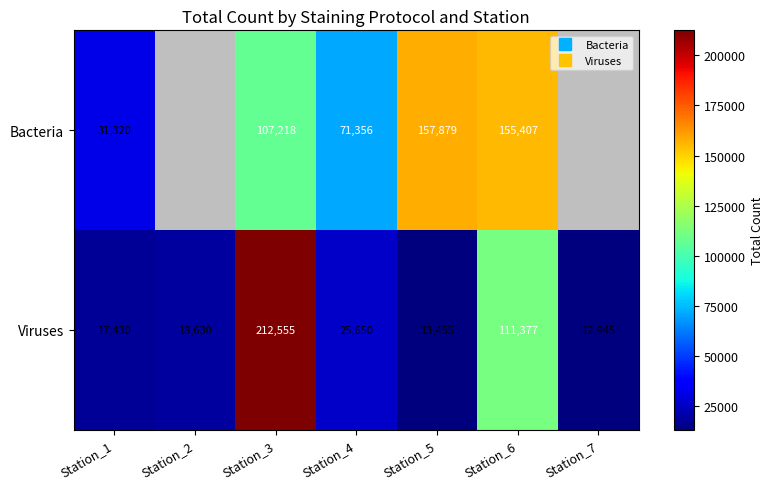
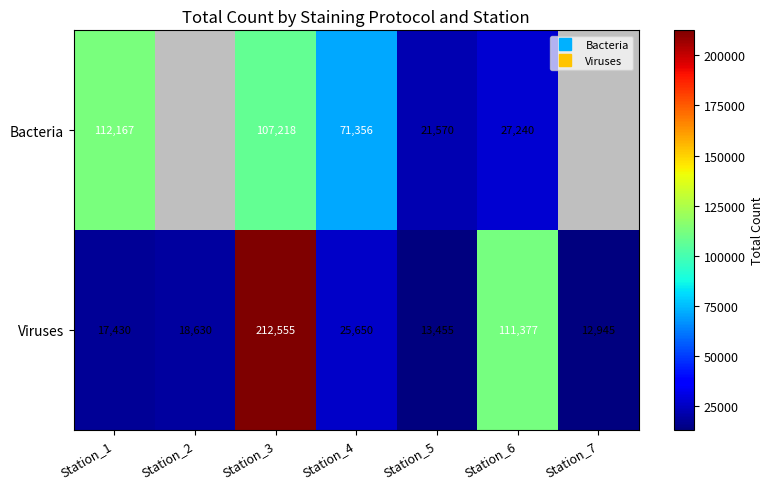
  {
    "Bacteria": {
-     "Station_1": "31,320",
+     "Station_1": "112,167",
      "Station_3": "107,218",
      "Station_4": "71,356",
-     "Station_5": "157,879",
-     "Station_6": "155,407"
+     "Station_5": "21,570",
+     "Station_6": "27,240"
    },
    "Viruses": {
      "Station_1": "17,430",
      "Station_2": "18,630",
      "Station_3": "212,555",
      "Station_4": "25,650",
      "Station_5": "13,455",
      "Station_6": "111,377",
      "Station_7": "12,945"
    }
  }
